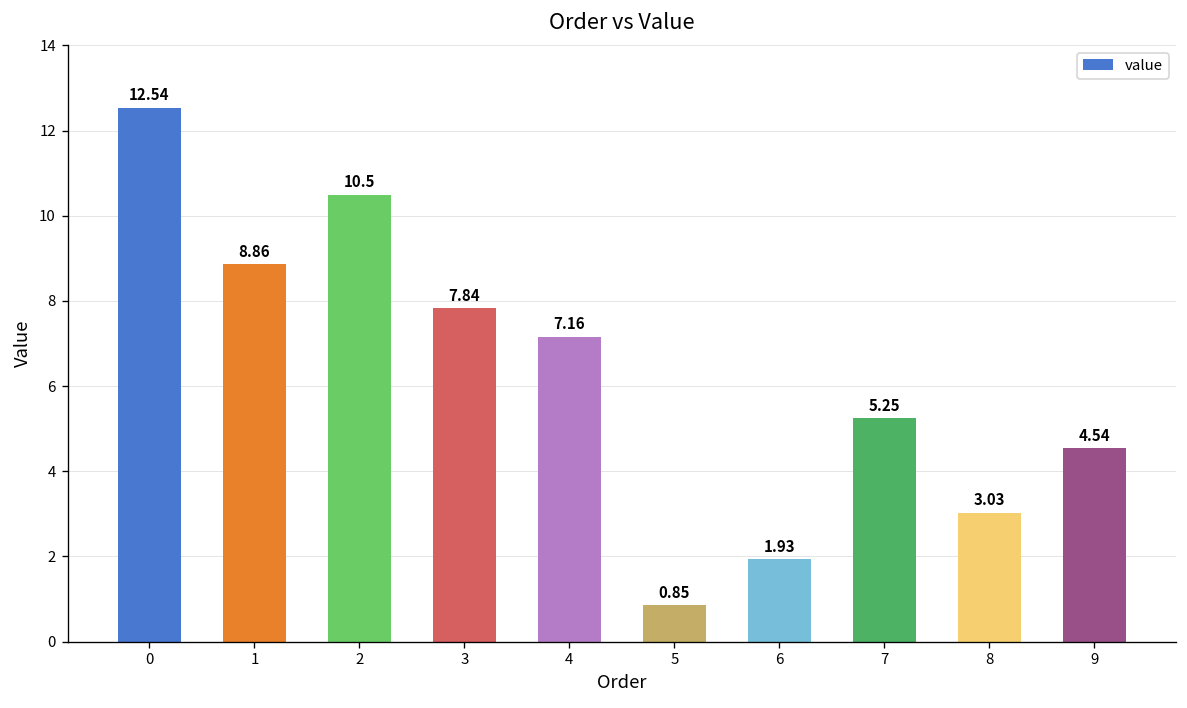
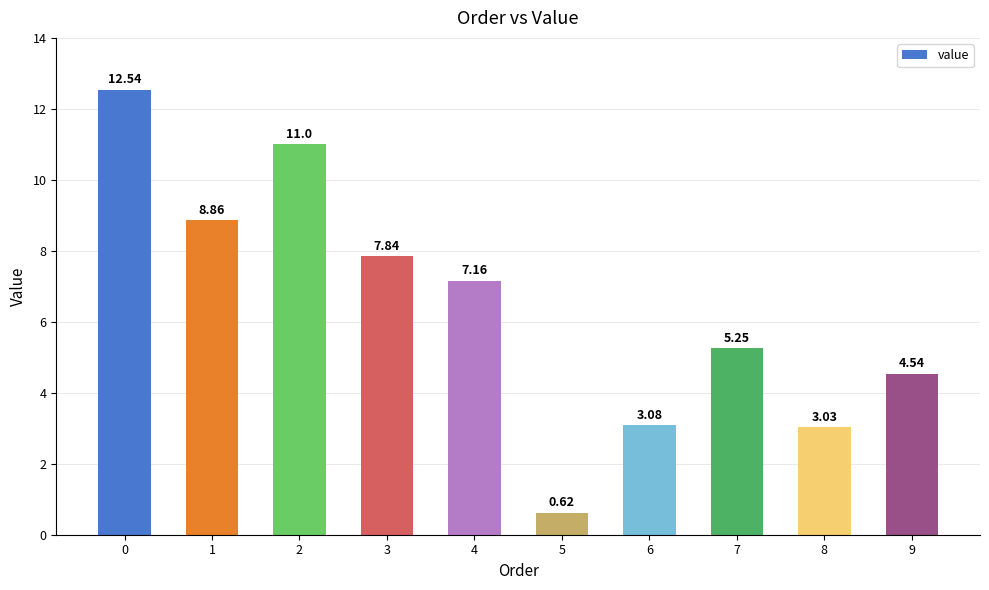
  {
    "0": 12.54,
    "1": 8.86,
-   "2": 10.5,
+   "2": 11.0,
    "3": 7.84,
    "4": 7.16,
-   "5": 0.85,
-   "6": 1.93,
+   "5": 0.62,
+   "6": 3.08,
    "7": 5.25,
    "8": 3.03,
    "9": 4.54
  }
